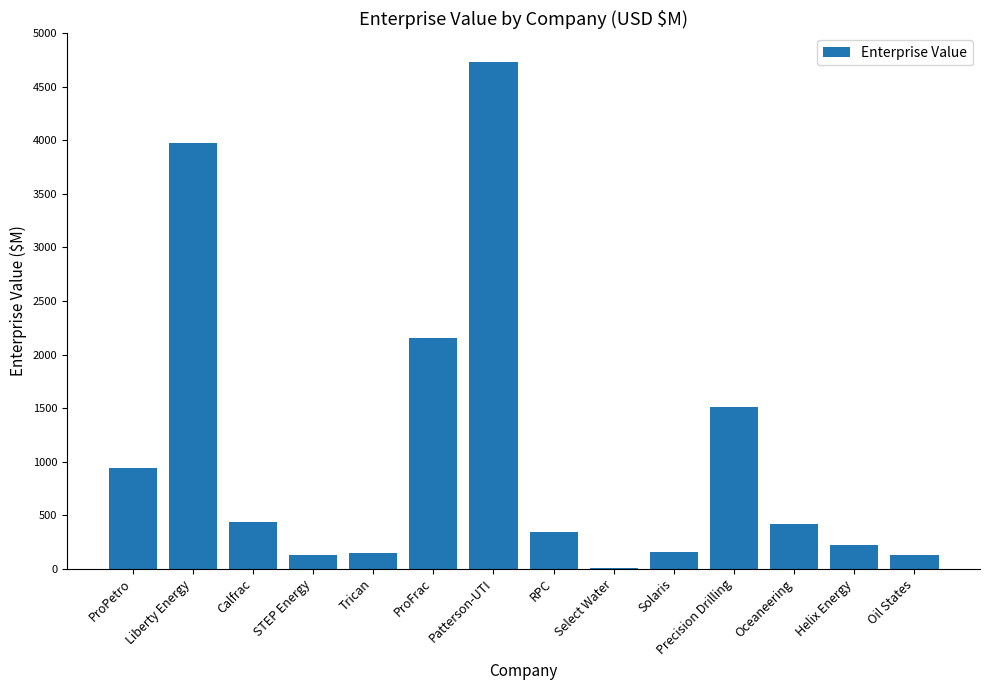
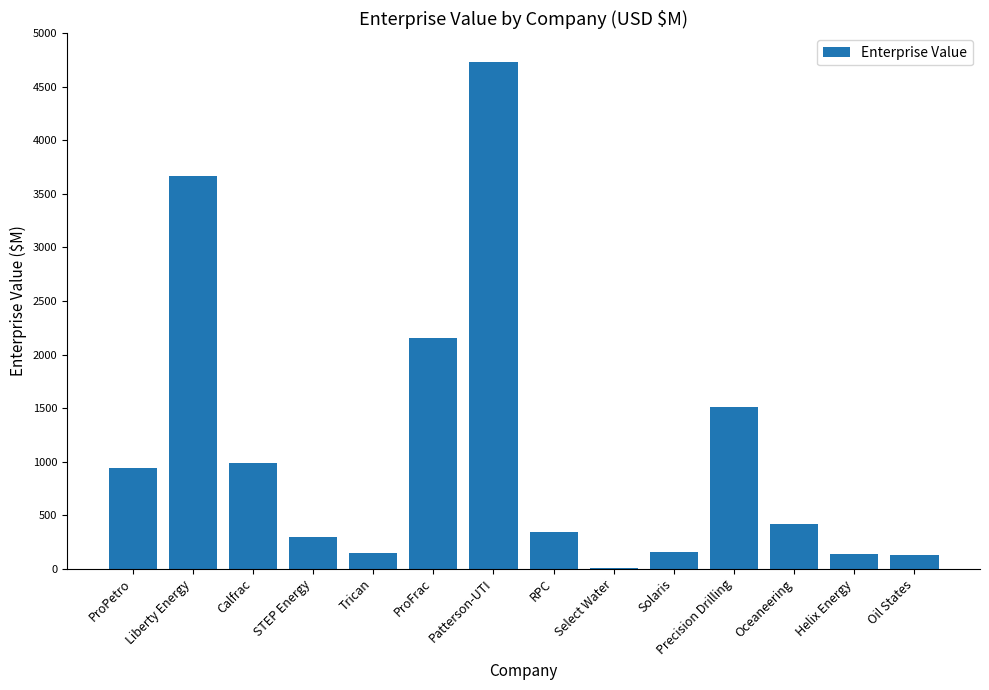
  {
    "ProPetro": 940,
-   "Liberty Energy": 3970,
-   "Calfrac": 440,
-   "STEP Energy": 120,
+   "Liberty Energy": 3660,
+   "Calfrac": 990,
+   "STEP Energy": 300,
    "Trican": 140,
    "ProFrac": 2150,
    "Patterson-UTI": 4730,
    "RPC": 340,
    "Solaris": 160,
    "Precision Drilling": 1510,
    "Oceaneering": 420,
-   "Helix Energy": 220,
+   "Helix Energy": 130,
    "Oil States": 120
  }
